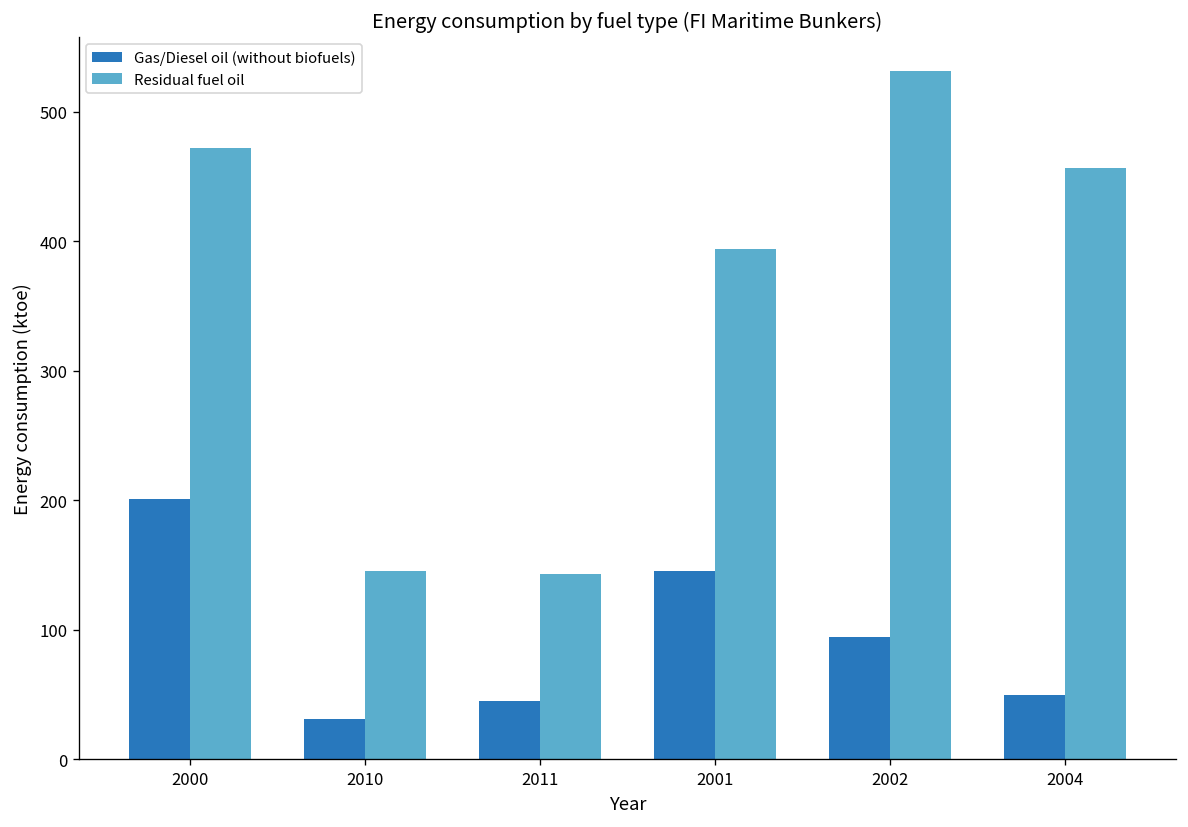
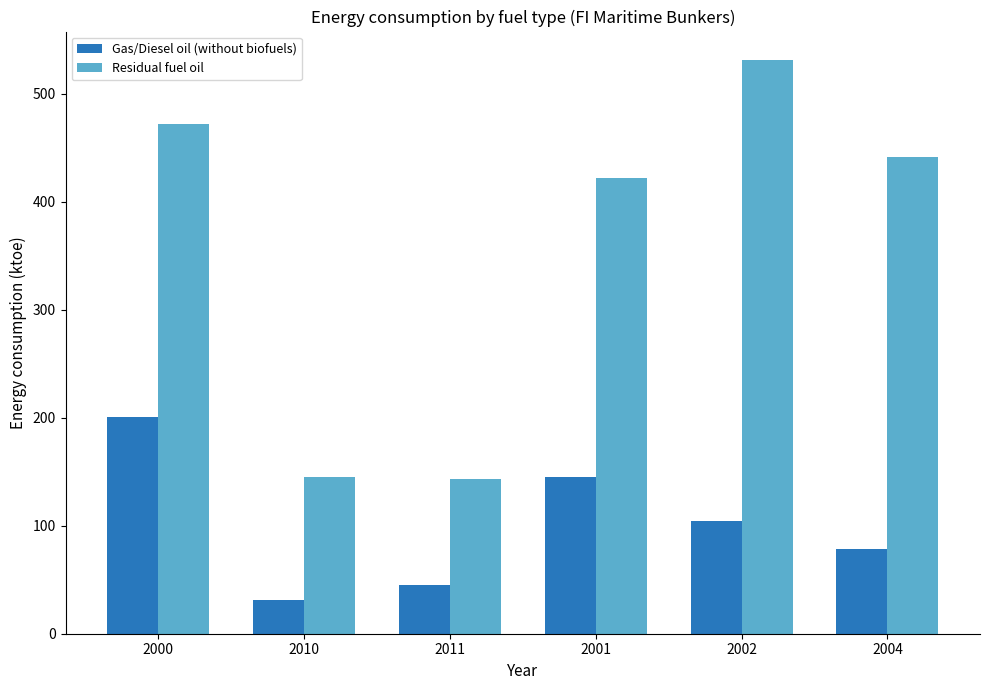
  {
    "Gas/Diesel oil (without biofuels)": {
      "2000": 201,
      "2010": 32,
      "2011": 45,
      "2001": 146,
-     "2002": 95,
-     "2004": 50
+     "2002": 105,
+     "2004": 78
    },
    "Residual fuel oil": {
      "2000": 472,
      "2010": 145,
      "2011": 143,
-     "2001": 394,
+     "2001": 422,
      "2002": 531,
-     "2004": 457
+     "2004": 441
    }
  }
